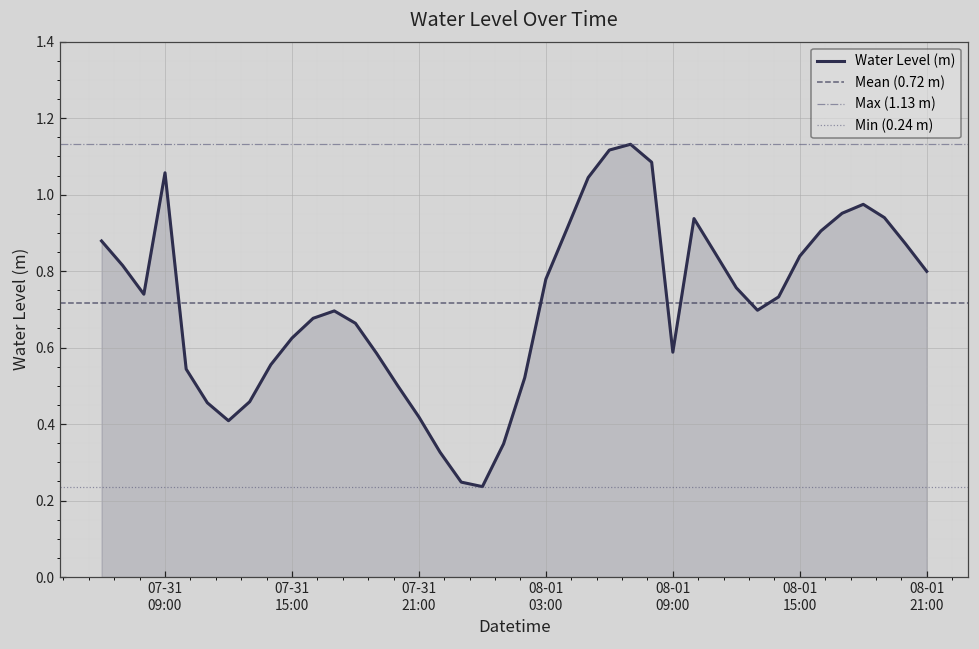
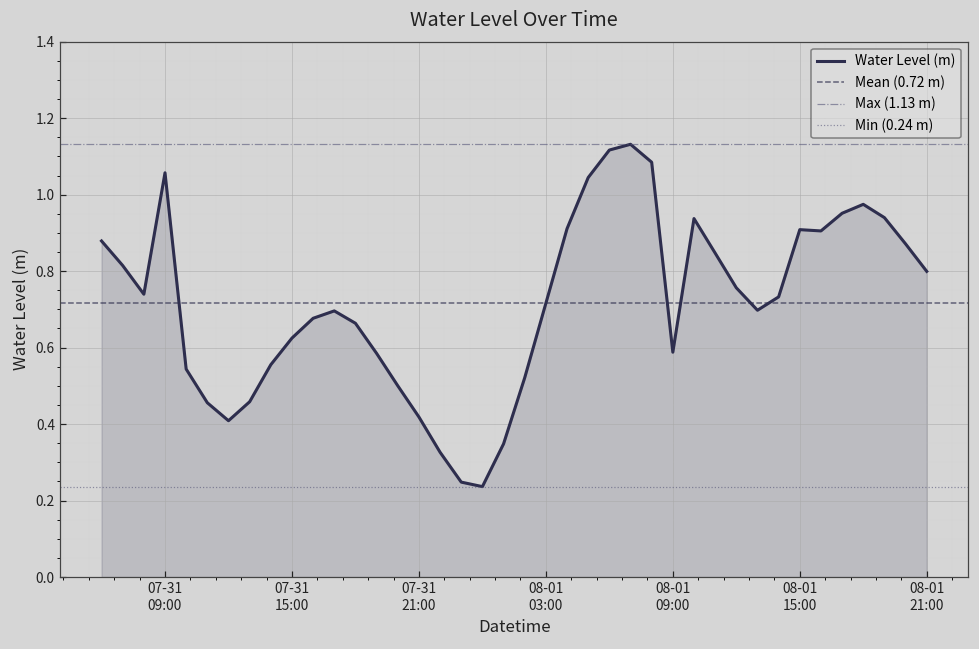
  {
    "07-31 09:00": 1.06,
    "07-31 15:00": 0.62,
    "07-31 21:00": 0.42,
-   "08-01 03:00": 0.78,
+   "08-01 03:00": 0.72,
    "08-01 09:00": 0.59,
-   "08-01 15:00": 0.84,
+   "08-01 15:00": 0.91,
    "08-01 21:00": 0.80
  }
